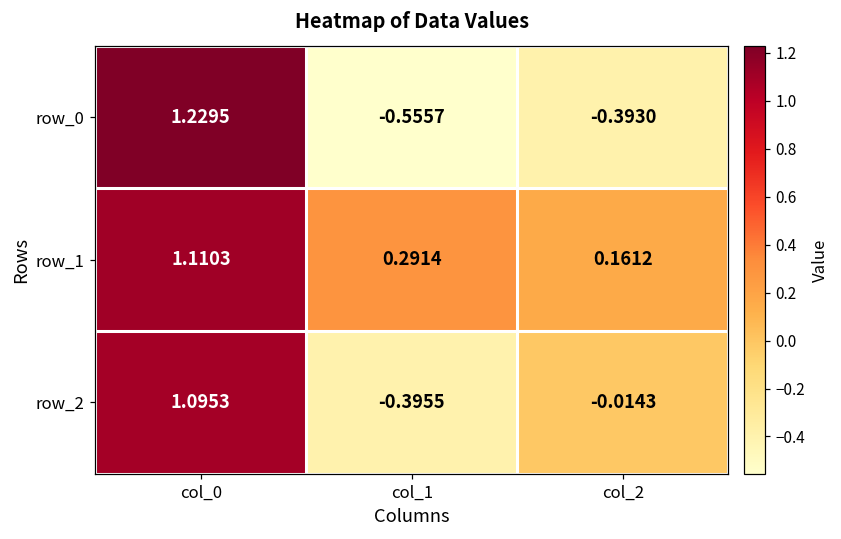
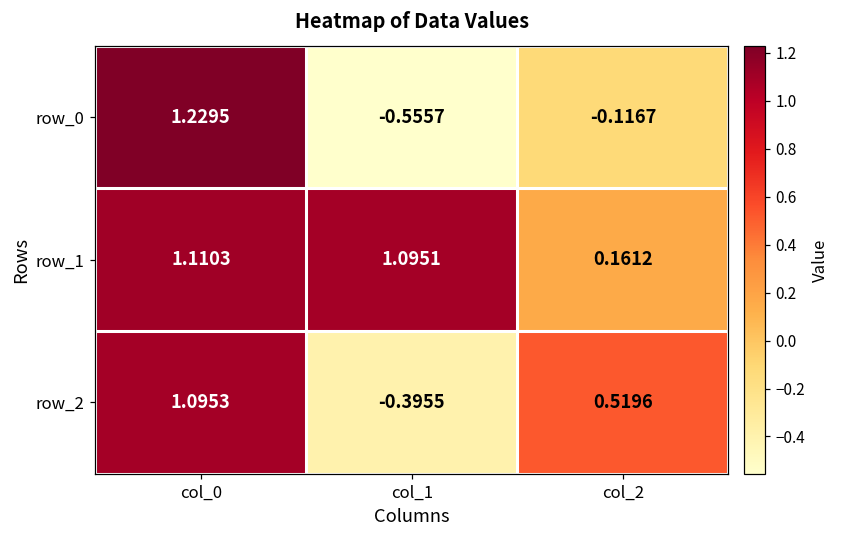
  {
    "row_0": {
      "col_0": 1.2295,
      "col_1": -0.5557,
-     "col_2": -0.3930
+     "col_2": -0.1167
    },
    "row_1": {
      "col_0": 1.1103,
-     "col_1": 0.2914,
+     "col_1": 1.0951,
      "col_2": 0.1612
    },
    "row_2": {
      "col_0": 1.0953,
      "col_1": -0.3955,
-     "col_2": -0.0143
+     "col_2": 0.5196
    }
  }
